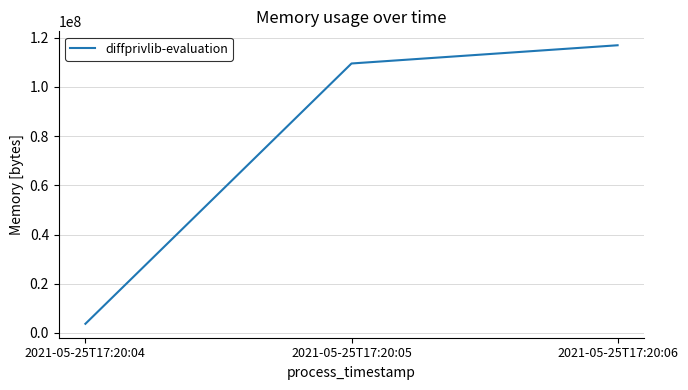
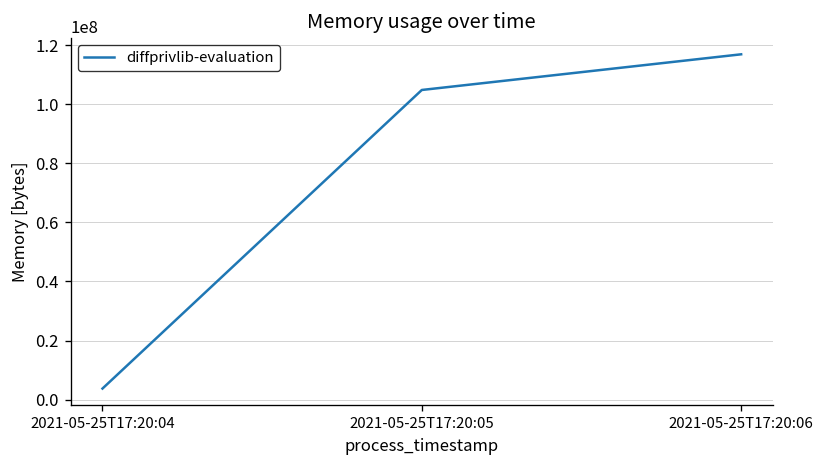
  {
    "2021-05-25T17:20:04": 4000000,
-   "2021-05-25T17:20:05": 109000000,
+   "2021-05-25T17:20:05": 105000000,
    "2021-05-25T17:20:06": 117000000
  }
